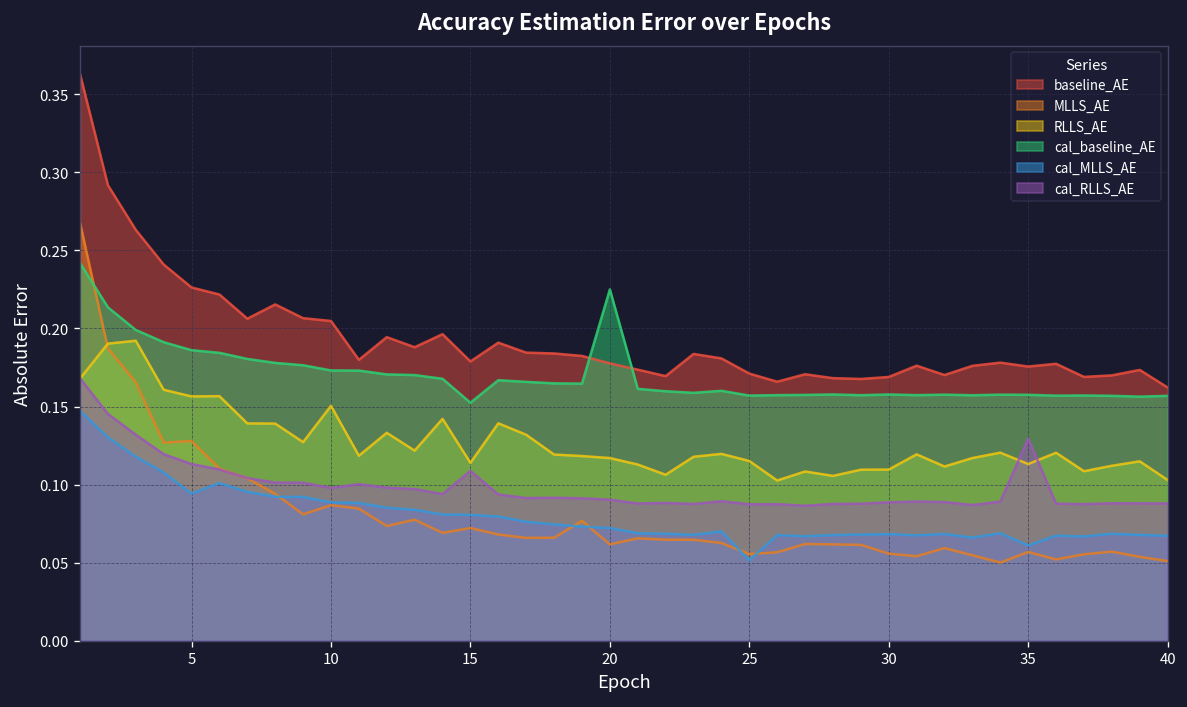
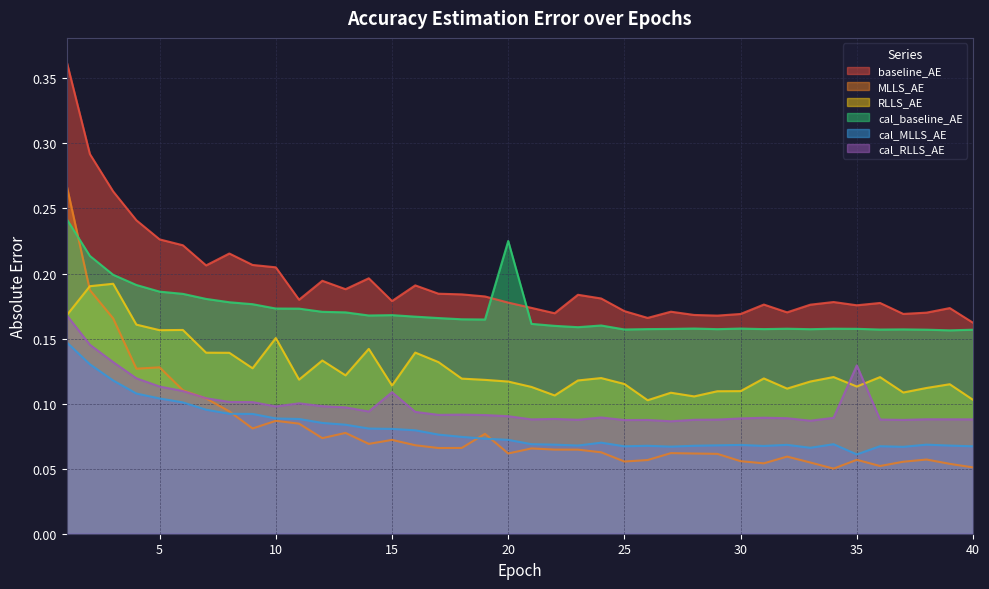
  {
    "cal_baseline_AE": {
      "5": 0.186,
      "10": 0.173,
-     "15": 0.152,
+     "15": 0.168,
      "20": 0.225,
      "25": 0.157,
      "30": 0.158,
      "35": 0.158,
      "40": 0.157
    },
    "cal_MLLS_AE": {
-     "5": 0.094,
+     "5": 0.104,
      "15": 0.081,
      "20": 0.072,
-     "25": 0.051,
+     "25": 0.067,
      "30": 0.068,
      "35": 0.061,
      "40": 0.067
    },
    "cal_RLLS_AE": {
      "5": 0.113,
      "10": 0.098,
      "15": 0.109,
      "20": 0.090,
      "25": 0.087,
      "30": 0.089,
      "35": 0.129,
      "40": 0.088
    }
  }
